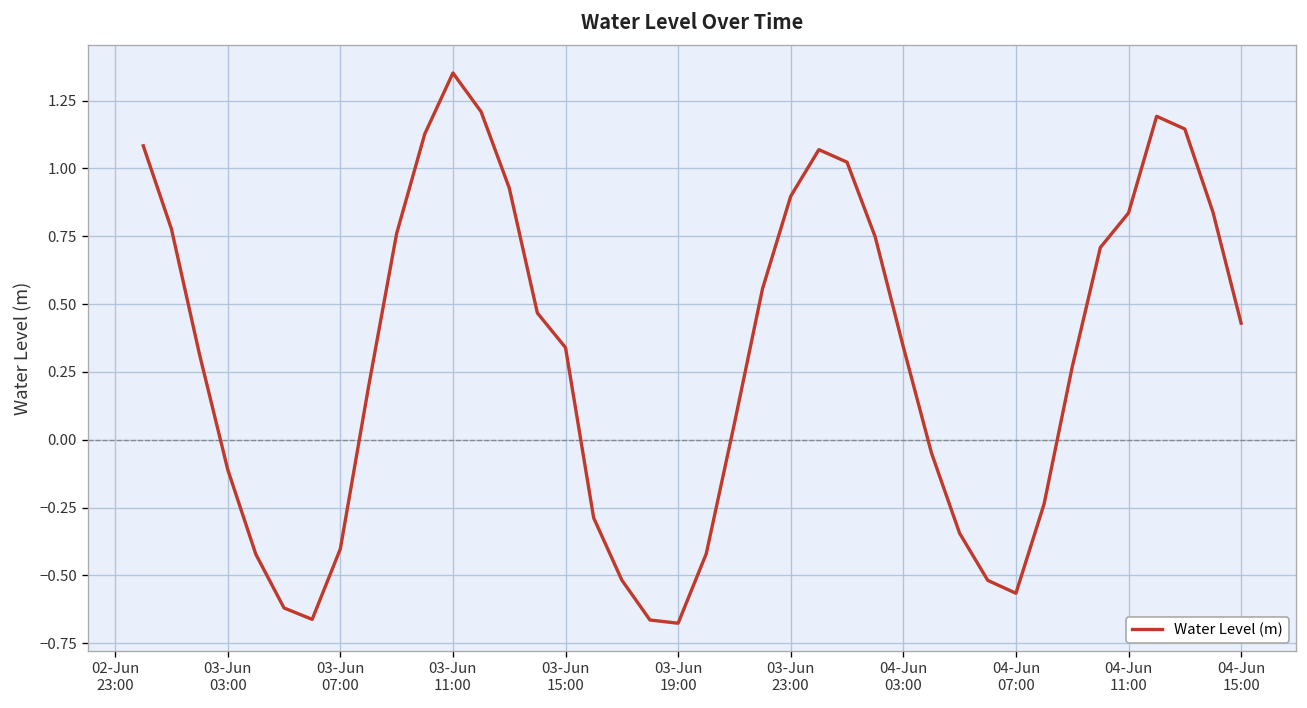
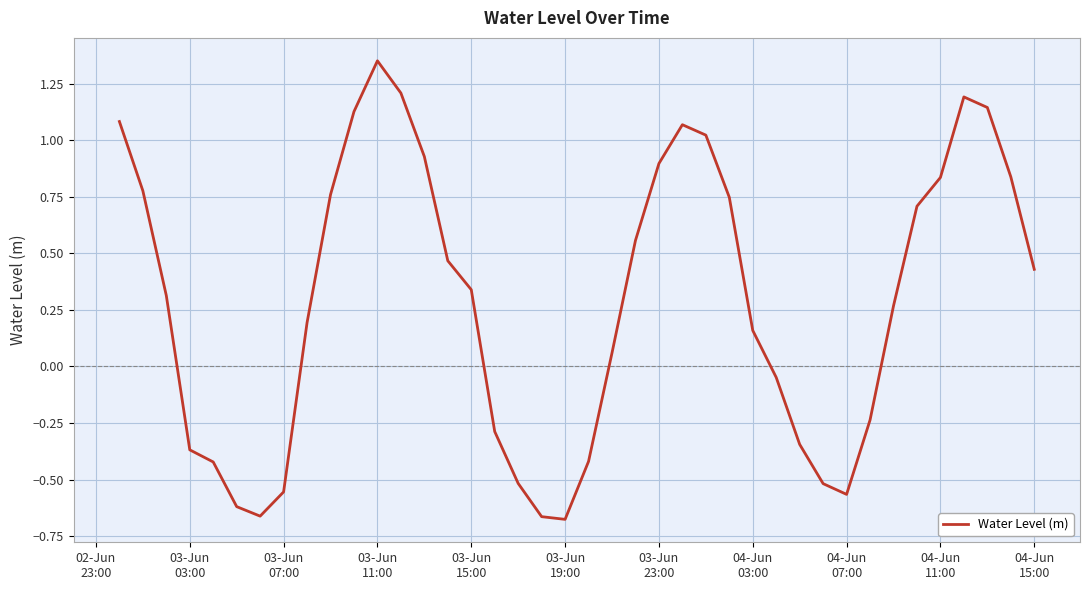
  {
-   "03-Jun 03:00": -0.11,
-   "03-Jun 07:00": -0.40,
+   "03-Jun 03:00": -0.37,
+   "03-Jun 07:00": -0.55,
    "03-Jun 11:00": 1.35,
    "03-Jun 15:00": 0.34,
    "03-Jun 19:00": -0.68,
    "03-Jun 23:00": 0.90,
-   "04-Jun 03:00": 0.34,
+   "04-Jun 03:00": 0.16,
    "04-Jun 07:00": -0.57,
    "04-Jun 11:00": 0.84,
    "04-Jun 15:00": 0.43
  }
